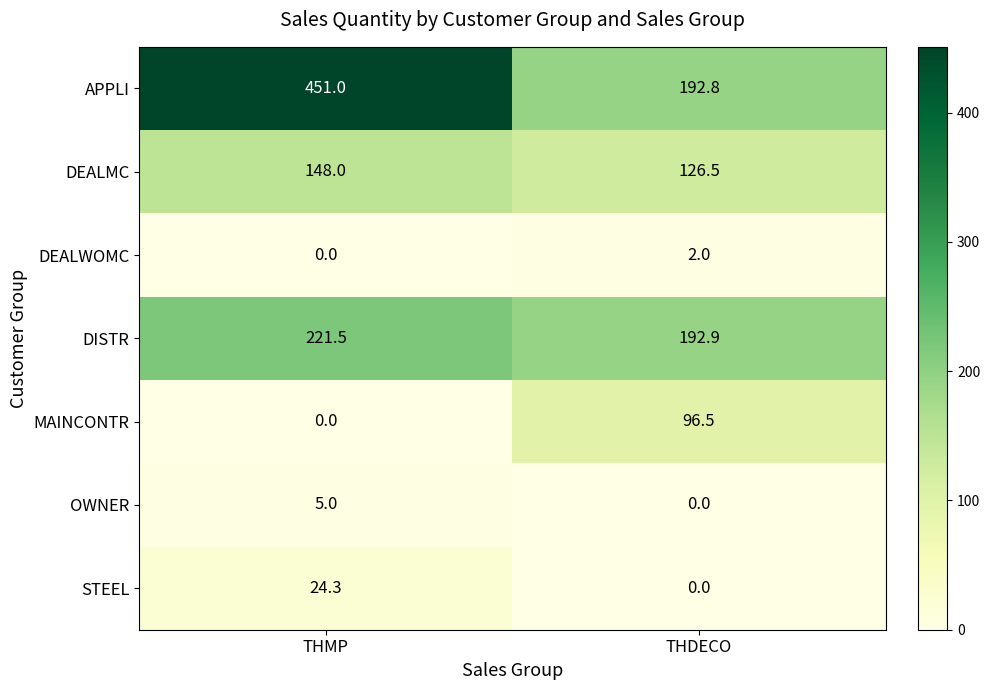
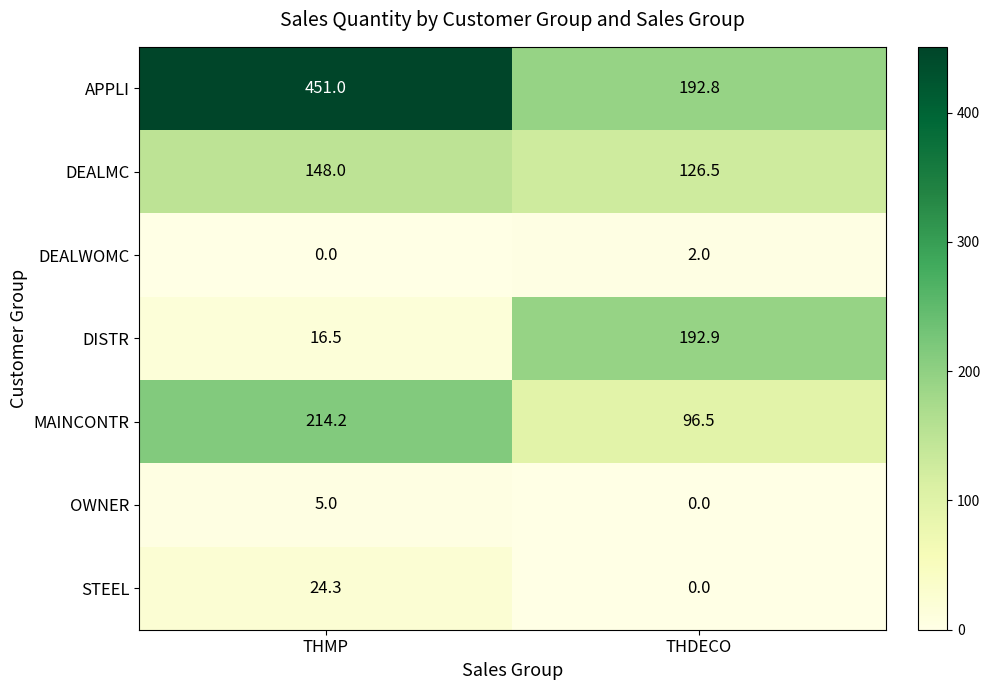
  {
    "APPLI": {
      "THMP": 451.0,
      "THDECO": 192.8
    },
    "DEALMC": {
      "THMP": 148.0,
      "THDECO": 126.5
    },
    "DEALWOMC": {
      "THMP": 0.0,
      "THDECO": 2.0
    },
    "DISTR": {
-     "THMP": 221.5,
+     "THMP": 16.5,
      "THDECO": 192.9
    },
    "MAINCONTR": {
-     "THMP": 0.0,
+     "THMP": 214.2,
      "THDECO": 96.5
    },
    "OWNER": {
      "THMP": 5.0,
      "THDECO": 0.0
    },
    "STEEL": {
      "THMP": 24.3,
      "THDECO": 0.0
    }
  }
